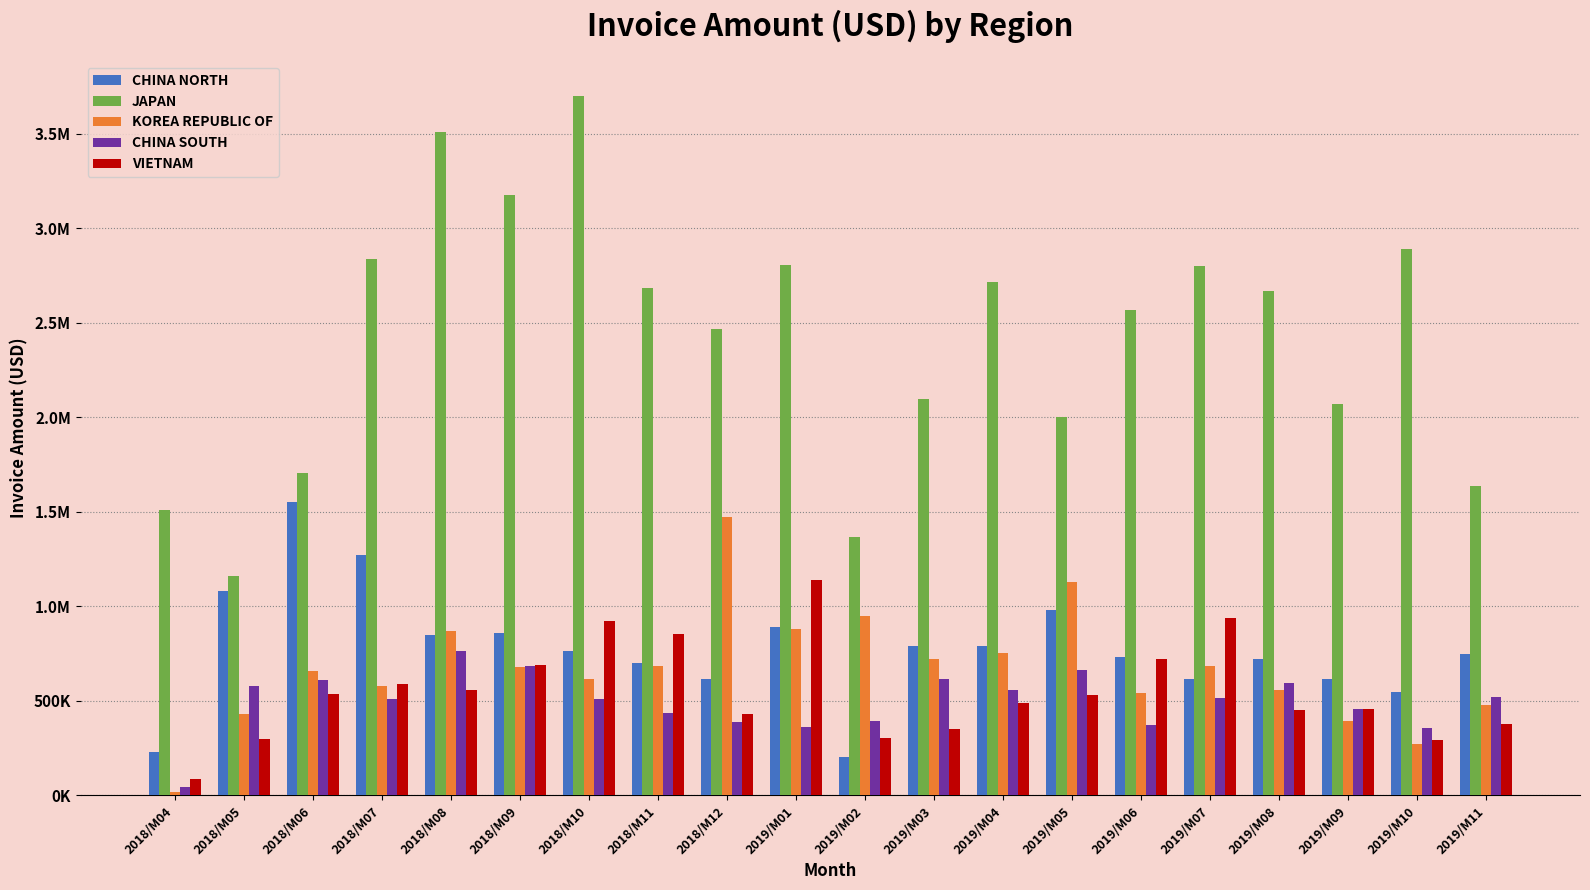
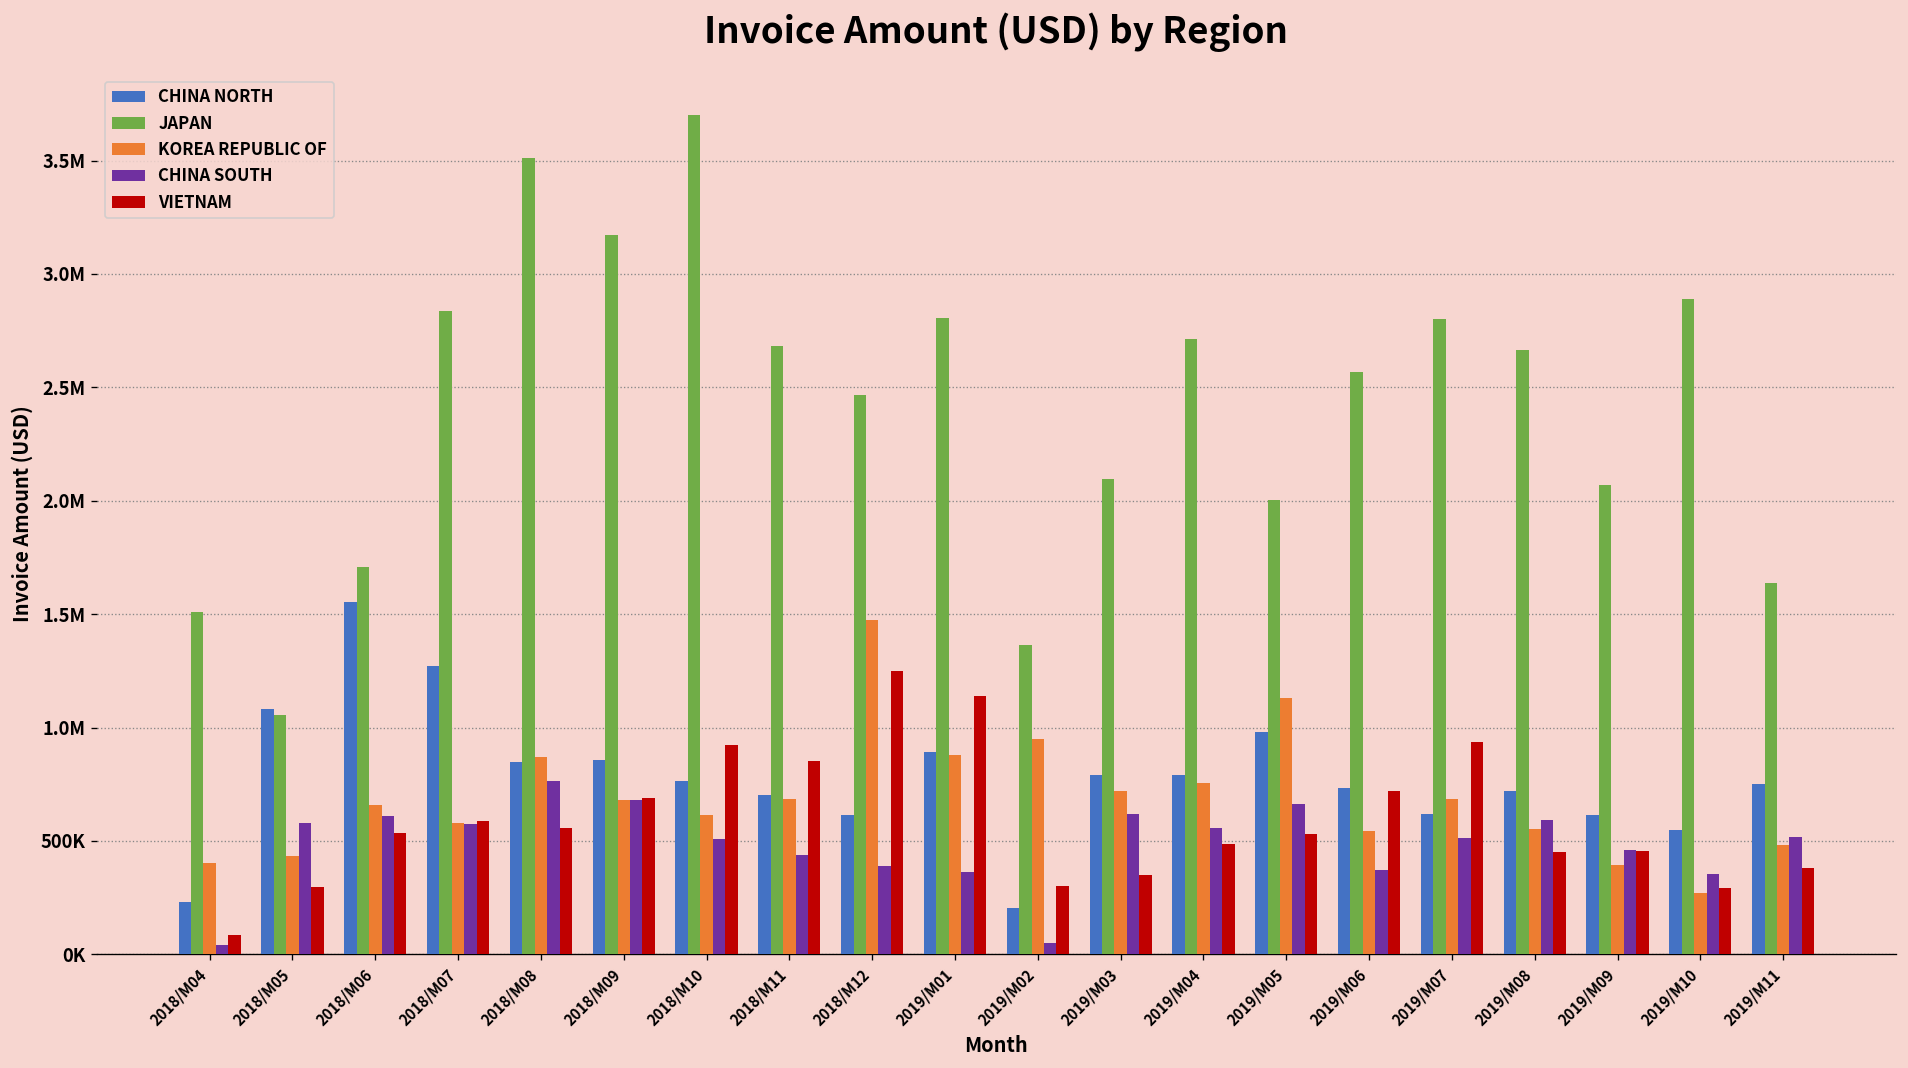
  {
    "CHINA NORTH": {
      "2018/M04": 230000,
      "2018/M05": 1080000,
      "2018/M06": 1550000,
      "2018/M07": 1270000,
      "2018/M08": 850000,
      "2018/M09": 860000,
      "2018/M10": 760000,
      "2018/M11": 700000,
      "2018/M12": 610000,
      "2019/M01": 890000,
      "2019/M02": 200000,
      "2019/M03": 790000,
      "2019/M04": 790000,
      "2019/M05": 980000,
      "2019/M06": 730000,
      "2019/M07": 620000,
      "2019/M08": 720000,
      "2019/M09": 610000,
      "2019/M10": 550000,
      "2019/M11": 750000
    },
    "JAPAN": {
      "2018/M04": 1510000,
-     "2018/M05": 1160000,
+     "2018/M05": 1050000,
      "2018/M06": 1710000,
      "2018/M07": 2840000,
      "2018/M08": 3510000,
      "2018/M09": 3170000,
      "2018/M10": 3700000,
      "2018/M11": 2680000,
      "2018/M12": 2470000,
      "2019/M01": 2810000,
      "2019/M02": 1370000,
      "2019/M03": 2100000,
      "2019/M04": 2720000,
      "2019/M05": 2000000,
      "2019/M06": 2570000,
      "2019/M07": 2800000,
      "2019/M08": 2670000,
      "2019/M09": 2070000,
      "2019/M10": 2890000,
      "2019/M11": 1640000
    },
    "KOREA REPUBLIC OF": {
-     "2018/M04": 20000,
+     "2018/M04": 400000,
      "2018/M05": 430000,
      "2018/M06": 660000,
      "2018/M07": 580000,
      "2018/M08": 870000,
      "2018/M09": 680000,
      "2018/M10": 610000,
      "2018/M11": 680000,
      "2018/M12": 1470000,
      "2019/M01": 880000,
      "2019/M02": 950000,
      "2019/M03": 720000,
      "2019/M04": 750000,
      "2019/M05": 1130000,
      "2019/M06": 540000,
      "2019/M07": 680000,
      "2019/M08": 550000,
      "2019/M09": 390000,
      "2019/M10": 270000,
      "2019/M11": 480000
    },
    "CHINA SOUTH": {
      "2018/M04": 40000,
      "2018/M05": 580000,
      "2018/M06": 610000,
-     "2018/M07": 510000,
+     "2018/M07": 580000,
      "2018/M08": 770000,
      "2018/M09": 680000,
      "2018/M10": 510000,
      "2018/M11": 440000,
      "2018/M12": 390000,
      "2019/M01": 360000,
-     "2019/M02": 390000,
+     "2019/M02": 50000,
      "2019/M03": 620000,
      "2019/M04": 560000,
      "2019/M05": 660000,
      "2019/M06": 370000,
      "2019/M07": 510000,
      "2019/M08": 590000,
      "2019/M09": 460000,
      "2019/M10": 350000,
      "2019/M11": 520000
    },
    "VIETNAM": {
      "2018/M04": 90000,
      "2018/M05": 300000,
      "2018/M06": 530000,
      "2018/M07": 590000,
      "2018/M08": 560000,
      "2018/M09": 690000,
      "2018/M10": 920000,
      "2018/M11": 850000,
-     "2018/M12": 430000,
+     "2018/M12": 1250000,
      "2019/M01": 1140000,
      "2019/M02": 300000,
      "2019/M03": 350000,
      "2019/M04": 490000,
      "2019/M05": 530000,
      "2019/M06": 720000,
      "2019/M07": 940000,
      "2019/M08": 450000,
      "2019/M09": 460000,
      "2019/M10": 290000,
      "2019/M11": 380000
    }
  }
